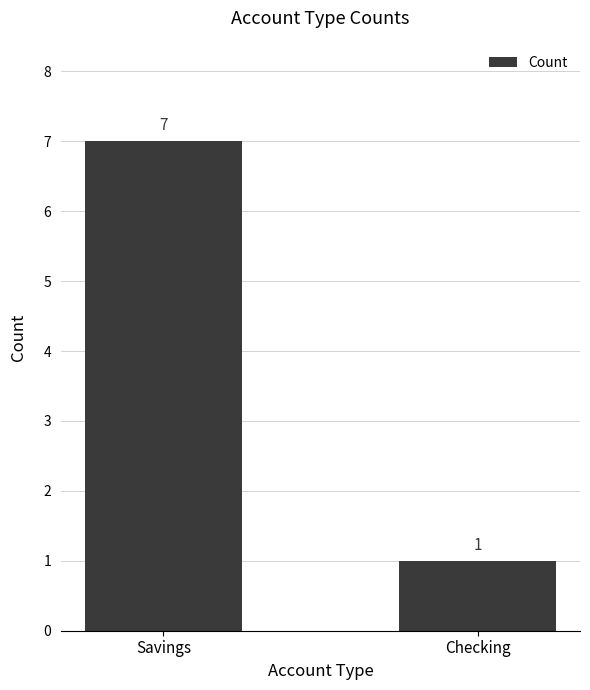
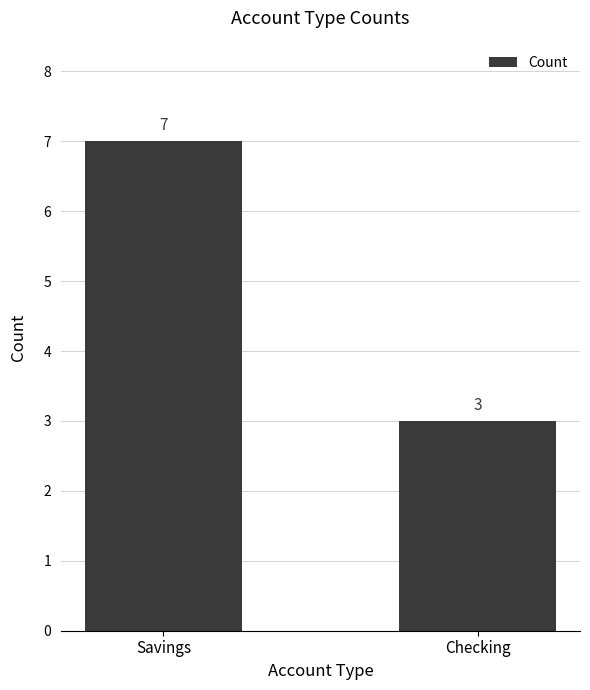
  {
    "Savings": 7,
-   "Checking": 1
+   "Checking": 3
  }
